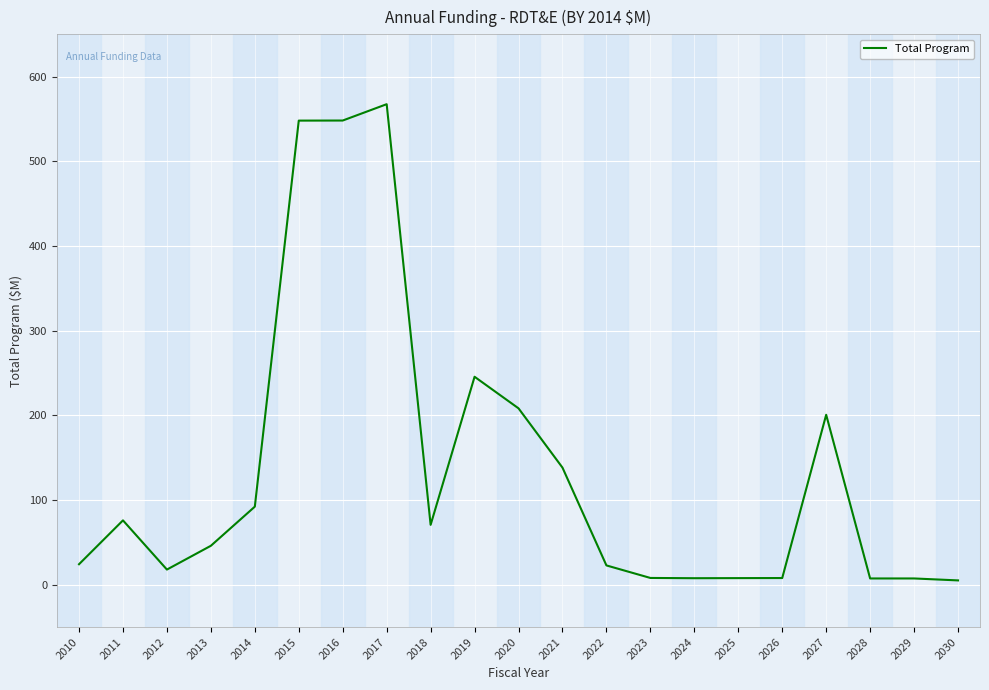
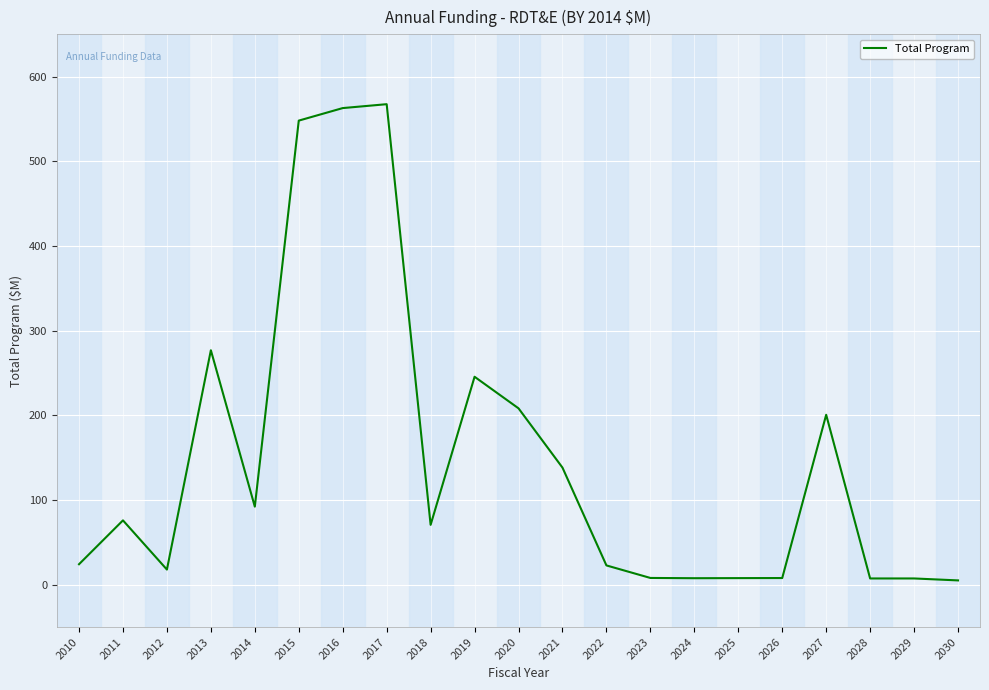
  {
    "2010": 20,
    "2011": 80,
    "2012": 20,
-   "2013": 50,
+   "2013": 280,
    "2014": 90,
    "2015": 550,
-   "2016": 550,
+   "2016": 560,
    "2017": 570,
    "2018": 70,
    "2019": 250,
    "2020": 210,
    "2021": 140,
    "2022": 20,
    "2023": 10,
    "2024": 10,
    "2025": 10,
    "2026": 10,
    "2027": 200,
    "2028": 10,
    "2029": 10,
    "2030": 10
  }
